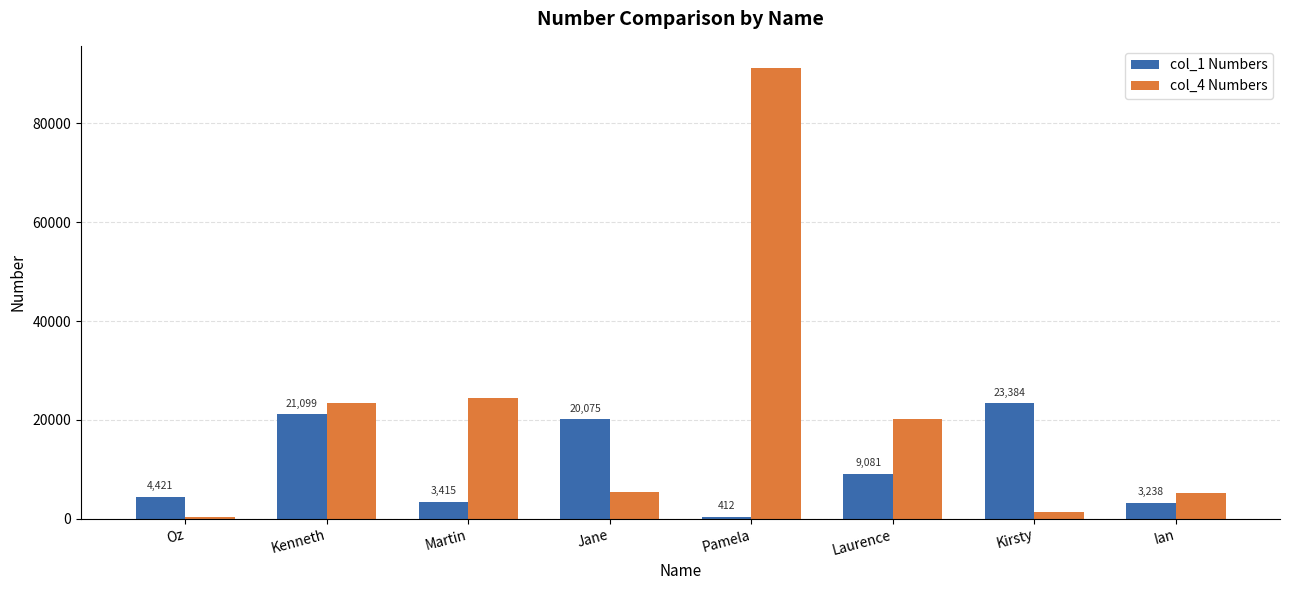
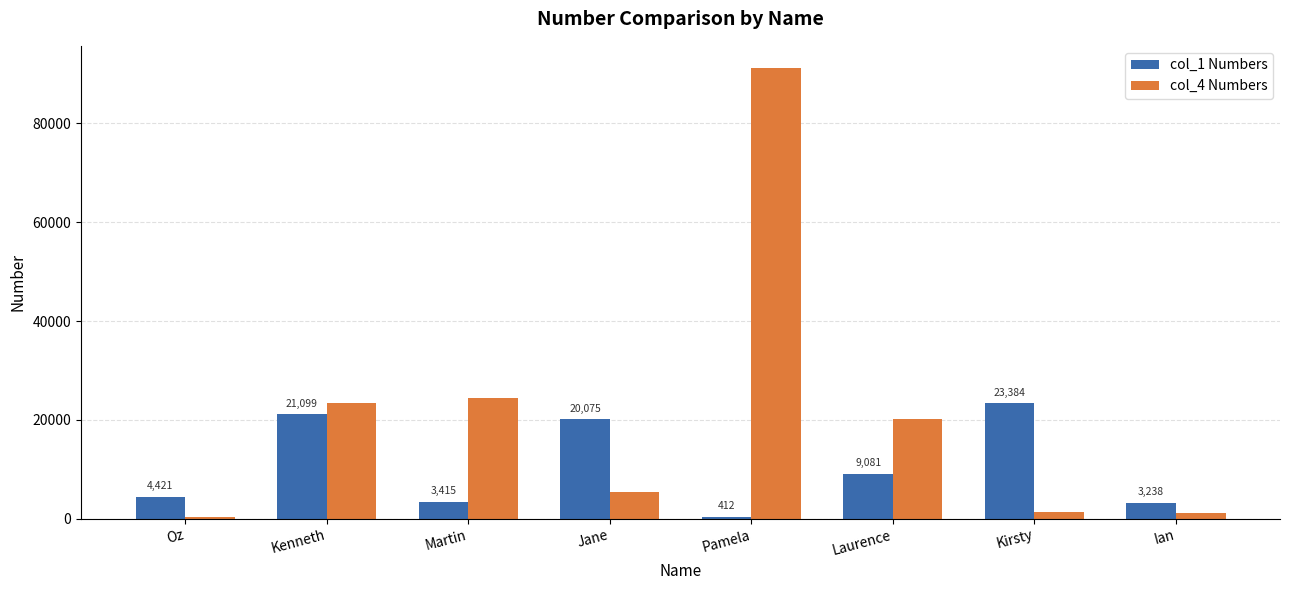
  {
    "col_1 Numbers": {
      "Oz": "4,421",
      "Kenneth": "21,099",
      "Martin": "3,415",
      "Jane": "20,075",
      "Pamela": "412",
      "Laurence": "9,081",
      "Kirsty": "23,384",
      "Ian": "3,238"
    },
    "col_4 Numbers": {
      "Kenneth": "23000",
      "Martin": "24000",
      "Jane": "5000",
      "Pamela": "91000",
      "Laurence": "20000",
      "Kirsty": "1000",
-     "Ian": "5000"
+     "Ian": "1000"
    }
  }
